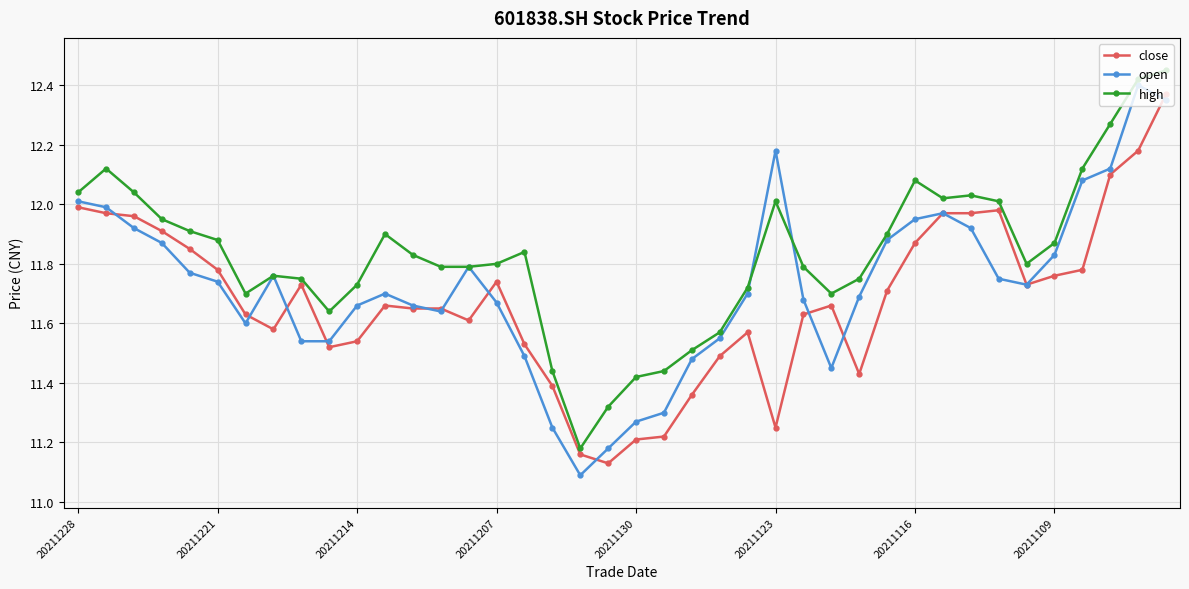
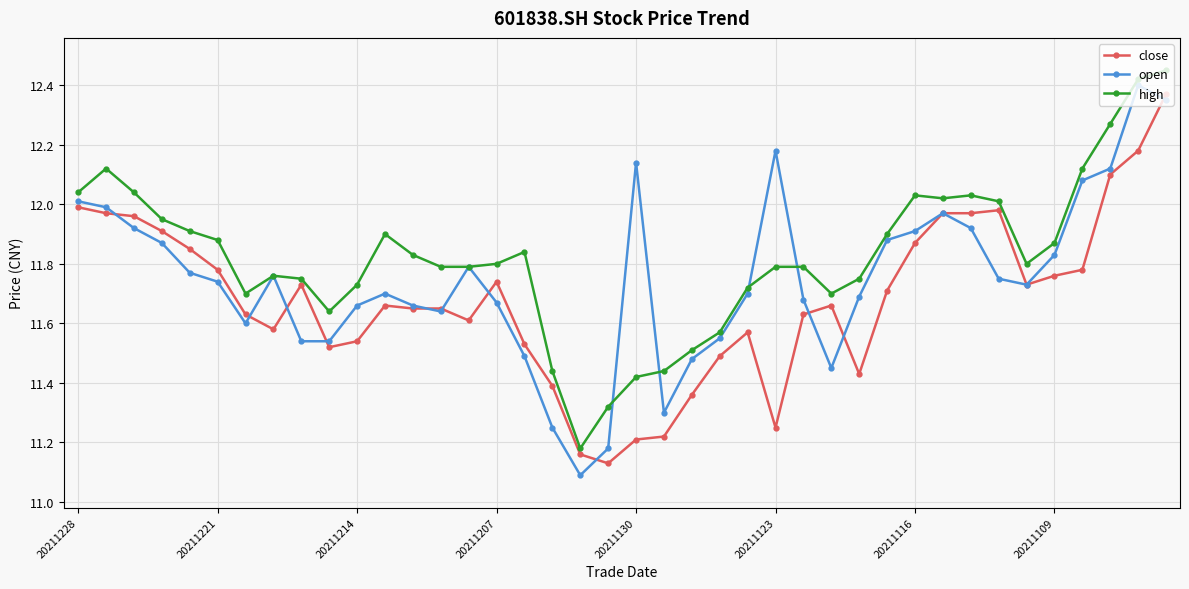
  {
    "close": {
      "20211228": 11.99,
      "20211221": 11.78,
      "20211214": 11.54,
      "20211207": 11.74,
      "20211130": 11.21,
      "20211123": 11.25,
      "20211116": 11.87,
      "20211109": 11.76
    },
    "open": {
      "20211228": 12.01,
      "20211221": 11.74,
      "20211214": 11.66,
      "20211207": 11.67,
-     "20211130": 11.27,
+     "20211130": 12.14,
      "20211123": 12.18,
-     "20211116": 11.95,
+     "20211116": 11.91,
      "20211109": 11.83
    },
    "high": {
      "20211228": 12.04,
      "20211221": 11.88,
      "20211214": 11.73,
      "20211207": 11.80,
      "20211130": 11.42,
-     "20211123": 12.01,
-     "20211116": 12.08,
+     "20211123": 11.79,
+     "20211116": 12.03,
      "20211109": 11.87
    }
  }
